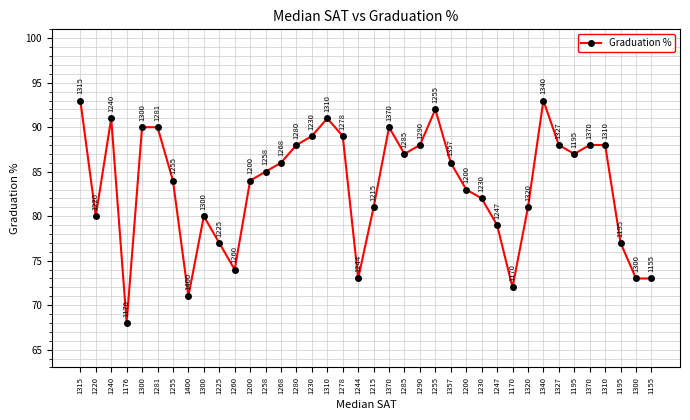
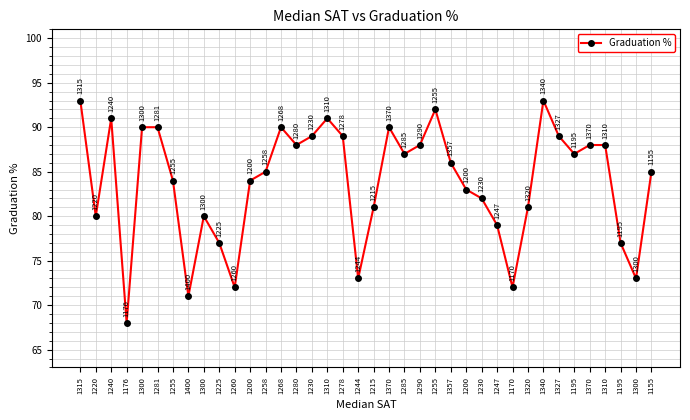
  {
-   "1260": 74,
-   "1268": 86,
-   "1327": 88,
-   "1155": 73
+   "1260": 72,
+   "1268": 90,
+   "1327": 89,
+   "1155": 85
  }
